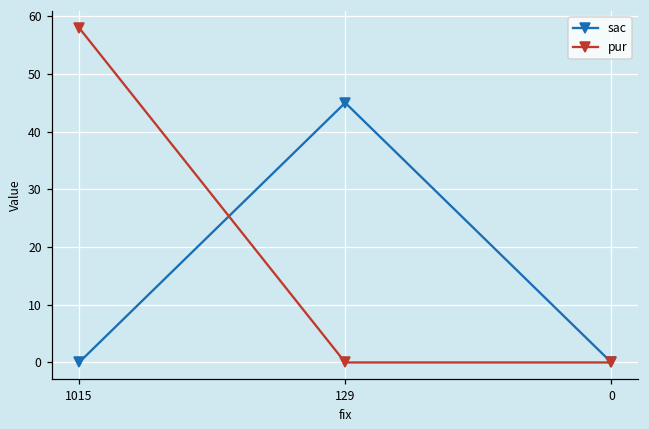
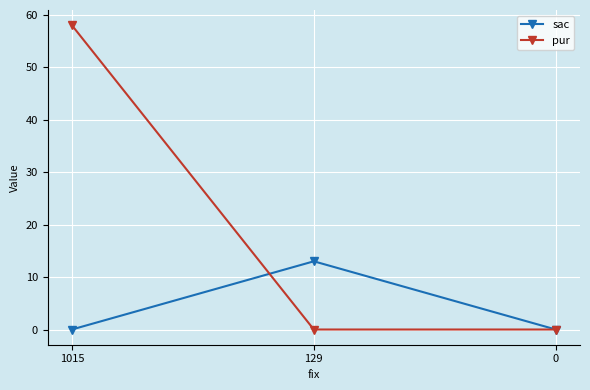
  {
    "sac": {
      "1015": 0,
-     "129": 45
+     "129": 13
    },
    "pur": {
      "1015": 58,
      "129": 0
    }
  }
